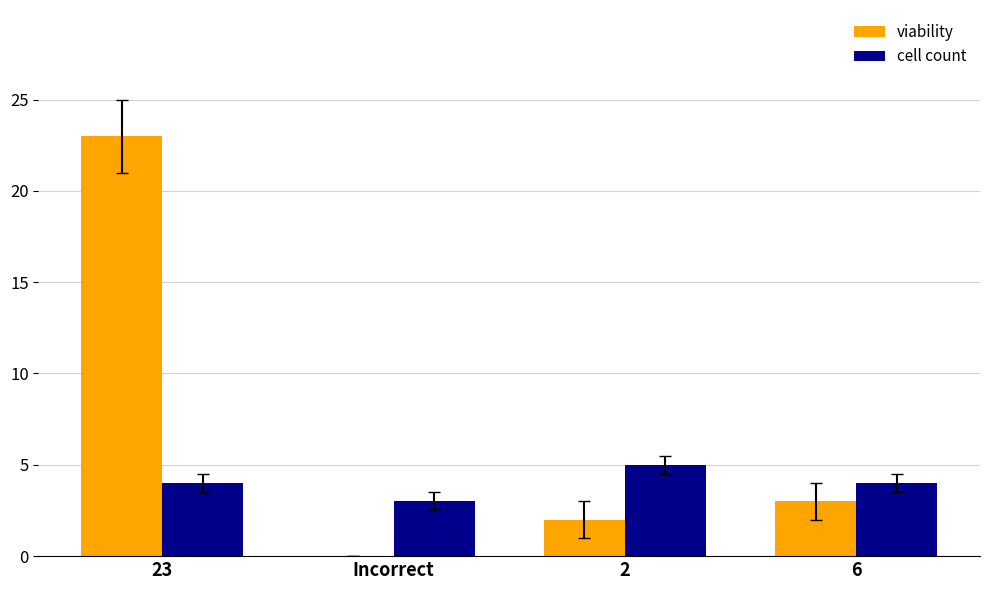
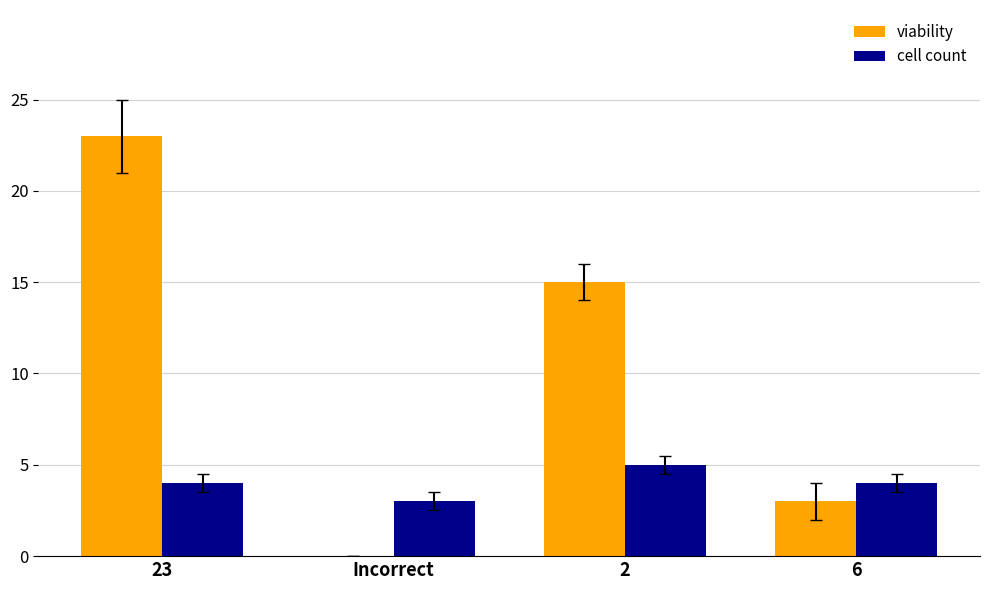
  {
    "viability": {
      "23": 23,
      "Incorrect": 0,
-     "2": 2,
+     "2": 15,
      "6": 3
    },
    "cell count": {
      "23": 4,
      "Incorrect": 3,
      "2": 5,
      "6": 4
    }
  }
